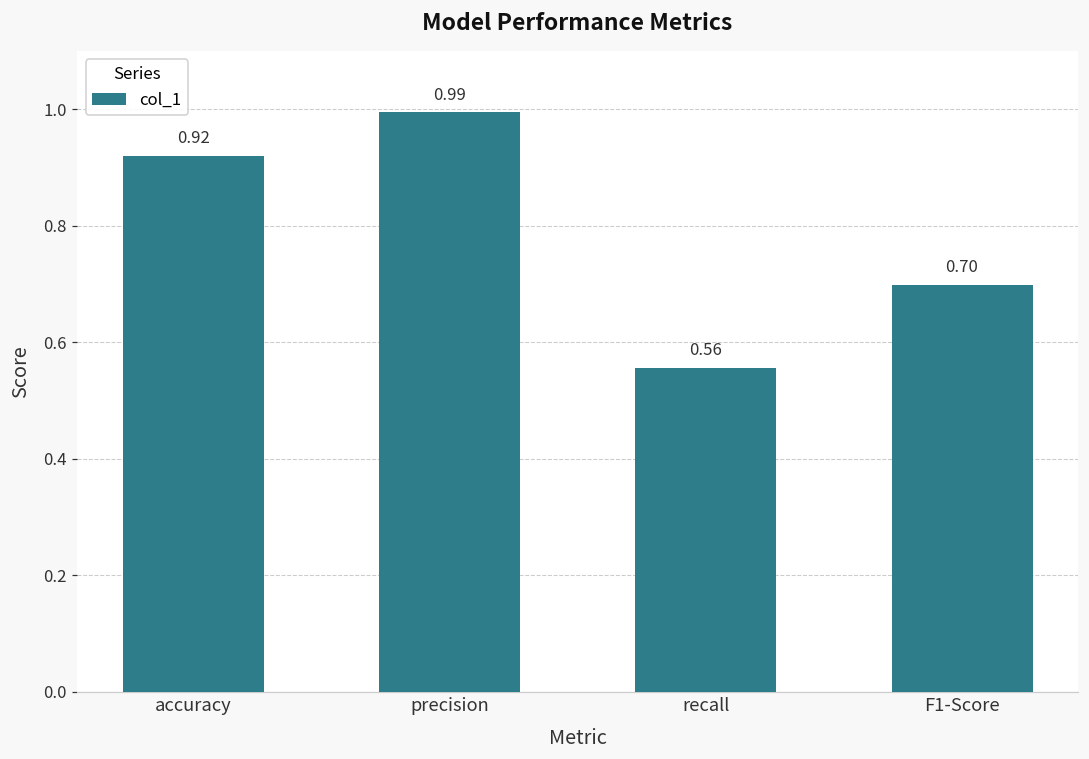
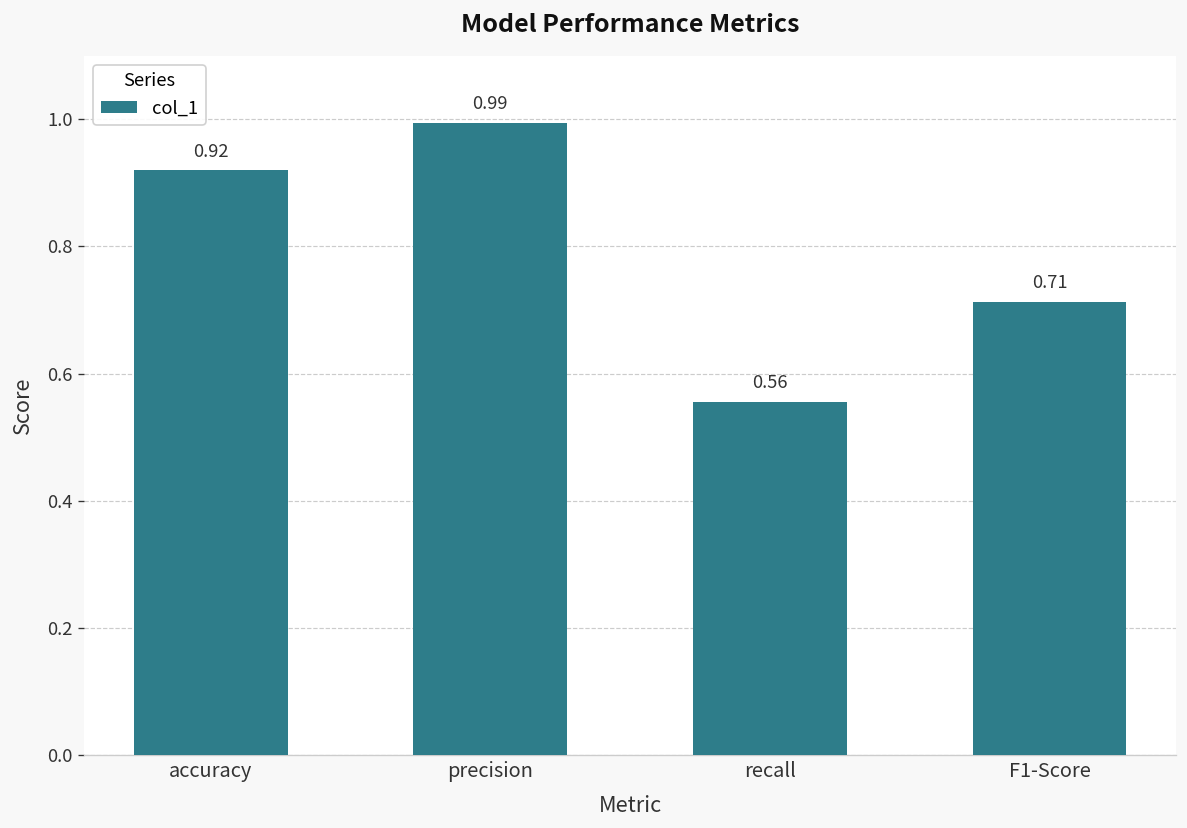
  {
    "accuracy": 0.92,
    "precision": 0.99,
    "recall": 0.56,
-   "F1-Score": 0.70
+   "F1-Score": 0.71
  }
